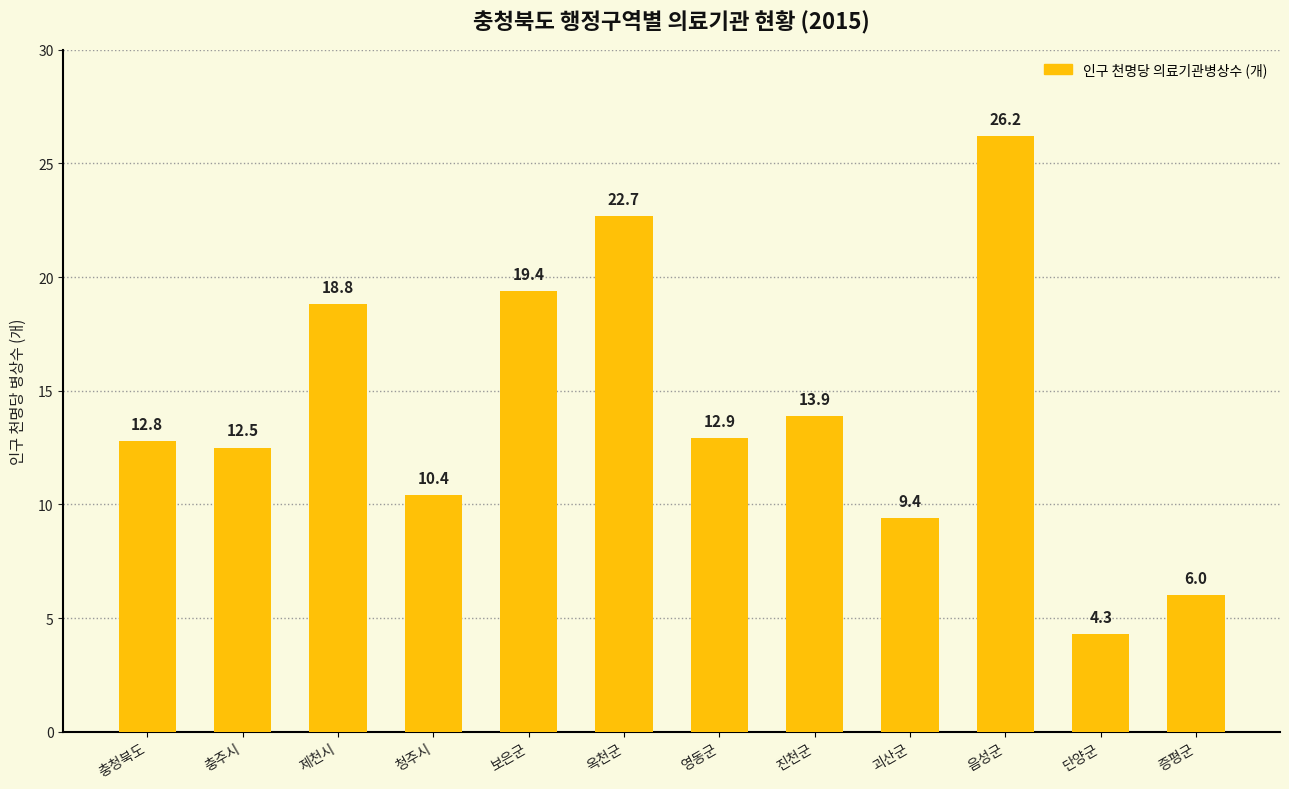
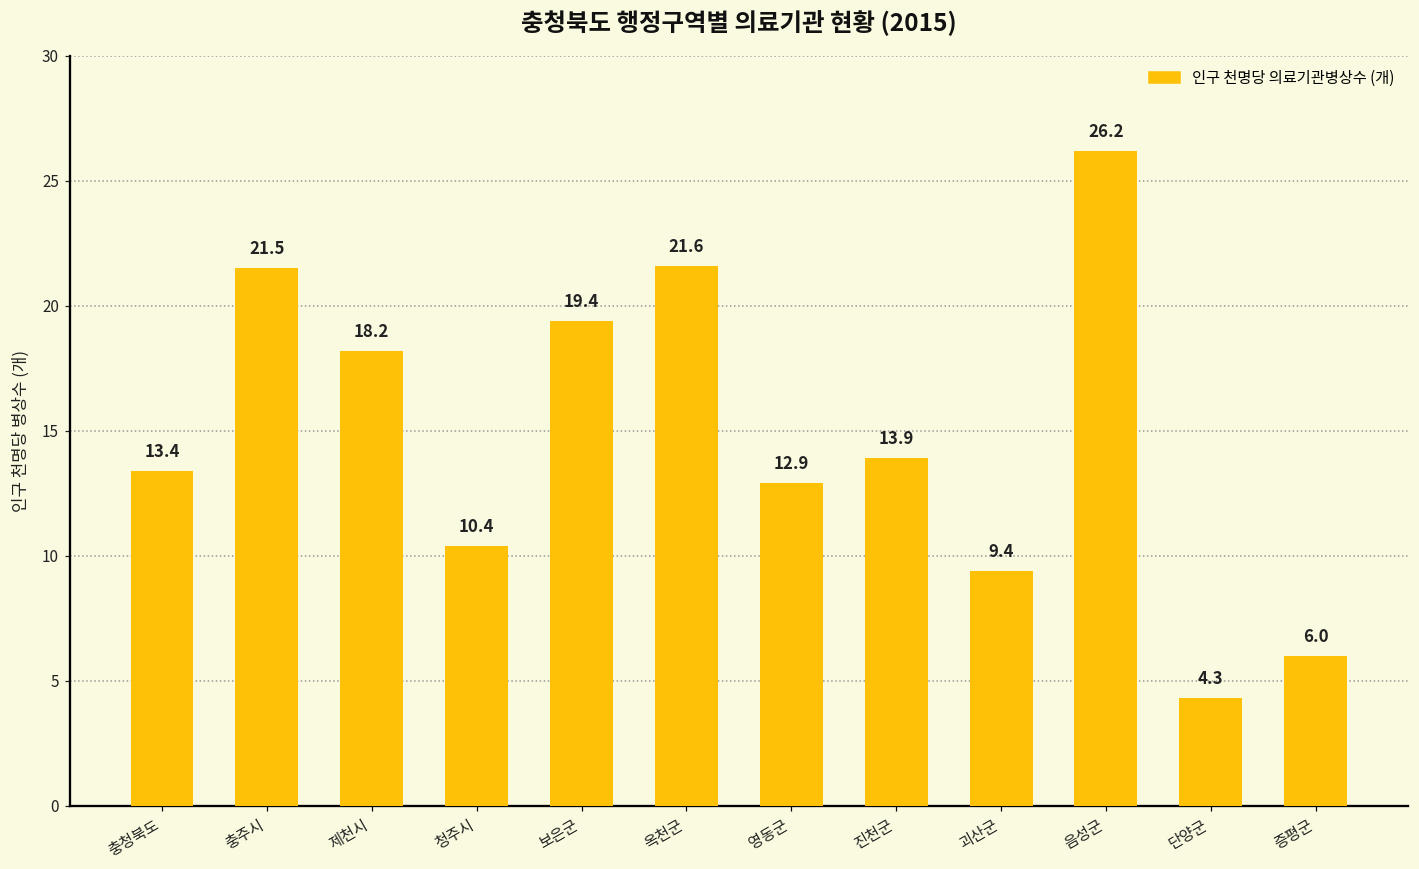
  {
-   "충청북도": 12.8,
-   "충주시": 12.5,
-   "제천시": 18.8,
+   "충청북도": 13.4,
+   "충주시": 21.5,
+   "제천시": 18.2,
    "청주시": 10.4,
    "보은군": 19.4,
-   "옥천군": 22.7,
+   "옥천군": 21.6,
    "영동군": 12.9,
    "진천군": 13.9,
    "괴산군": 9.4,
    "음성군": 26.2,
    "단양군": 4.3,
    "증평군": 6.0
  }
